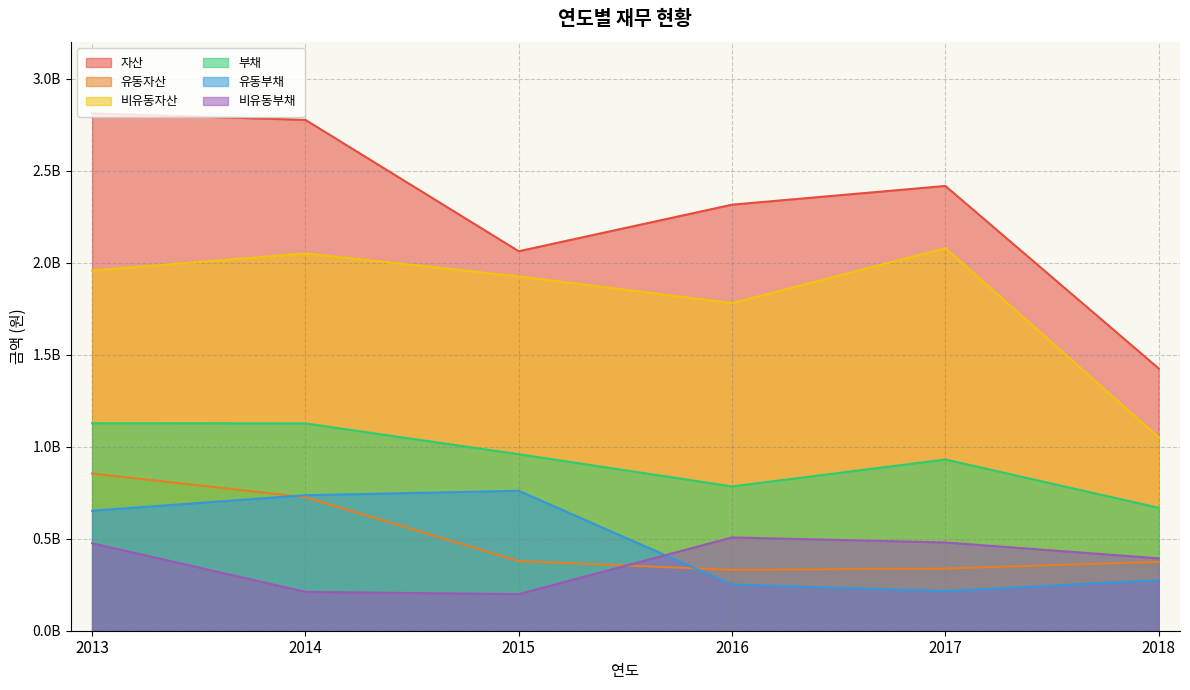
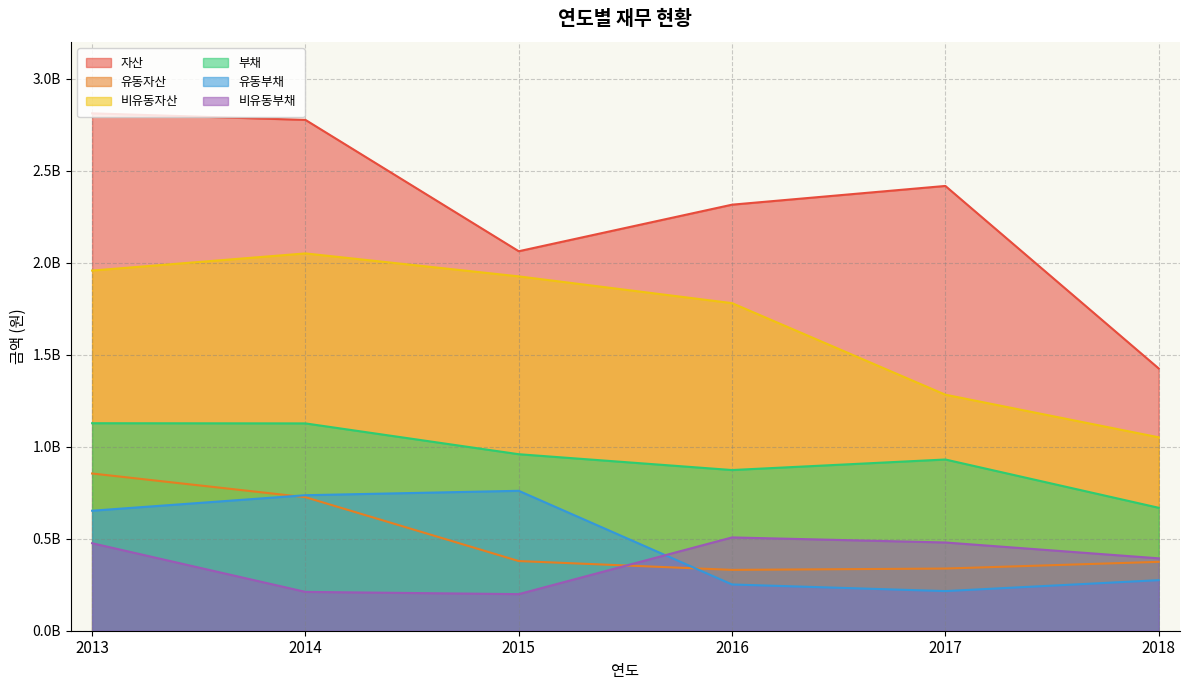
  {
    "비유동자산": {
      "2013": 1960000000,
      "2014": 2050000000,
      "2015": 1930000000,
      "2016": 1780000000,
-     "2017": 2080000000,
+     "2017": 1280000000,
      "2018": 1050000000
    },
    "부채": {
      "2013": 1130000000,
      "2014": 1130000000,
      "2015": 960000000,
-     "2016": 780000000,
+     "2016": 870000000,
      "2017": 930000000,
      "2018": 670000000
    },
    "유동부채": {
      "2013": 650000000,
      "2015": 760000000,
      "2016": 250000000,
      "2017": 220000000,
      "2018": 270000000
    },
    "비유동부채": {
      "2013": 480000000,
      "2014": 210000000,
      "2015": 200000000,
      "2016": 510000000,
      "2017": 480000000,
      "2018": 390000000
    }
  }
